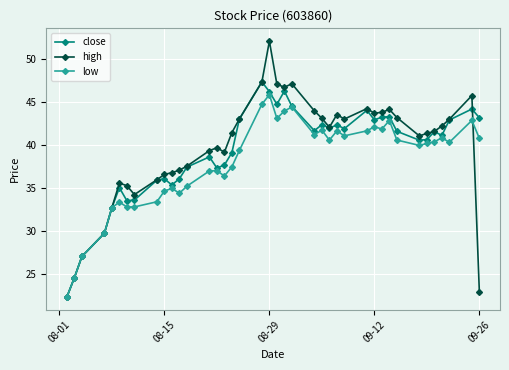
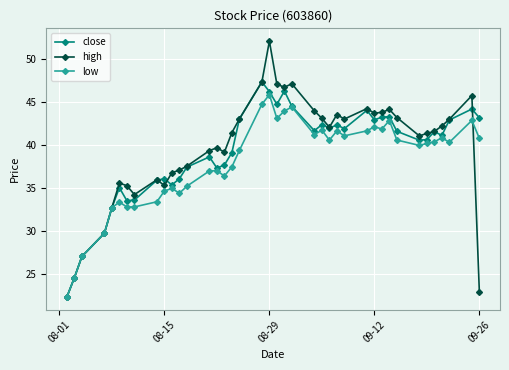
  {
    "high": {
-     "08-15": 37,
+     "08-15": 35,
      "08-29": 52,
      "09-12": 44,
      "09-26": 23
    }
  }
